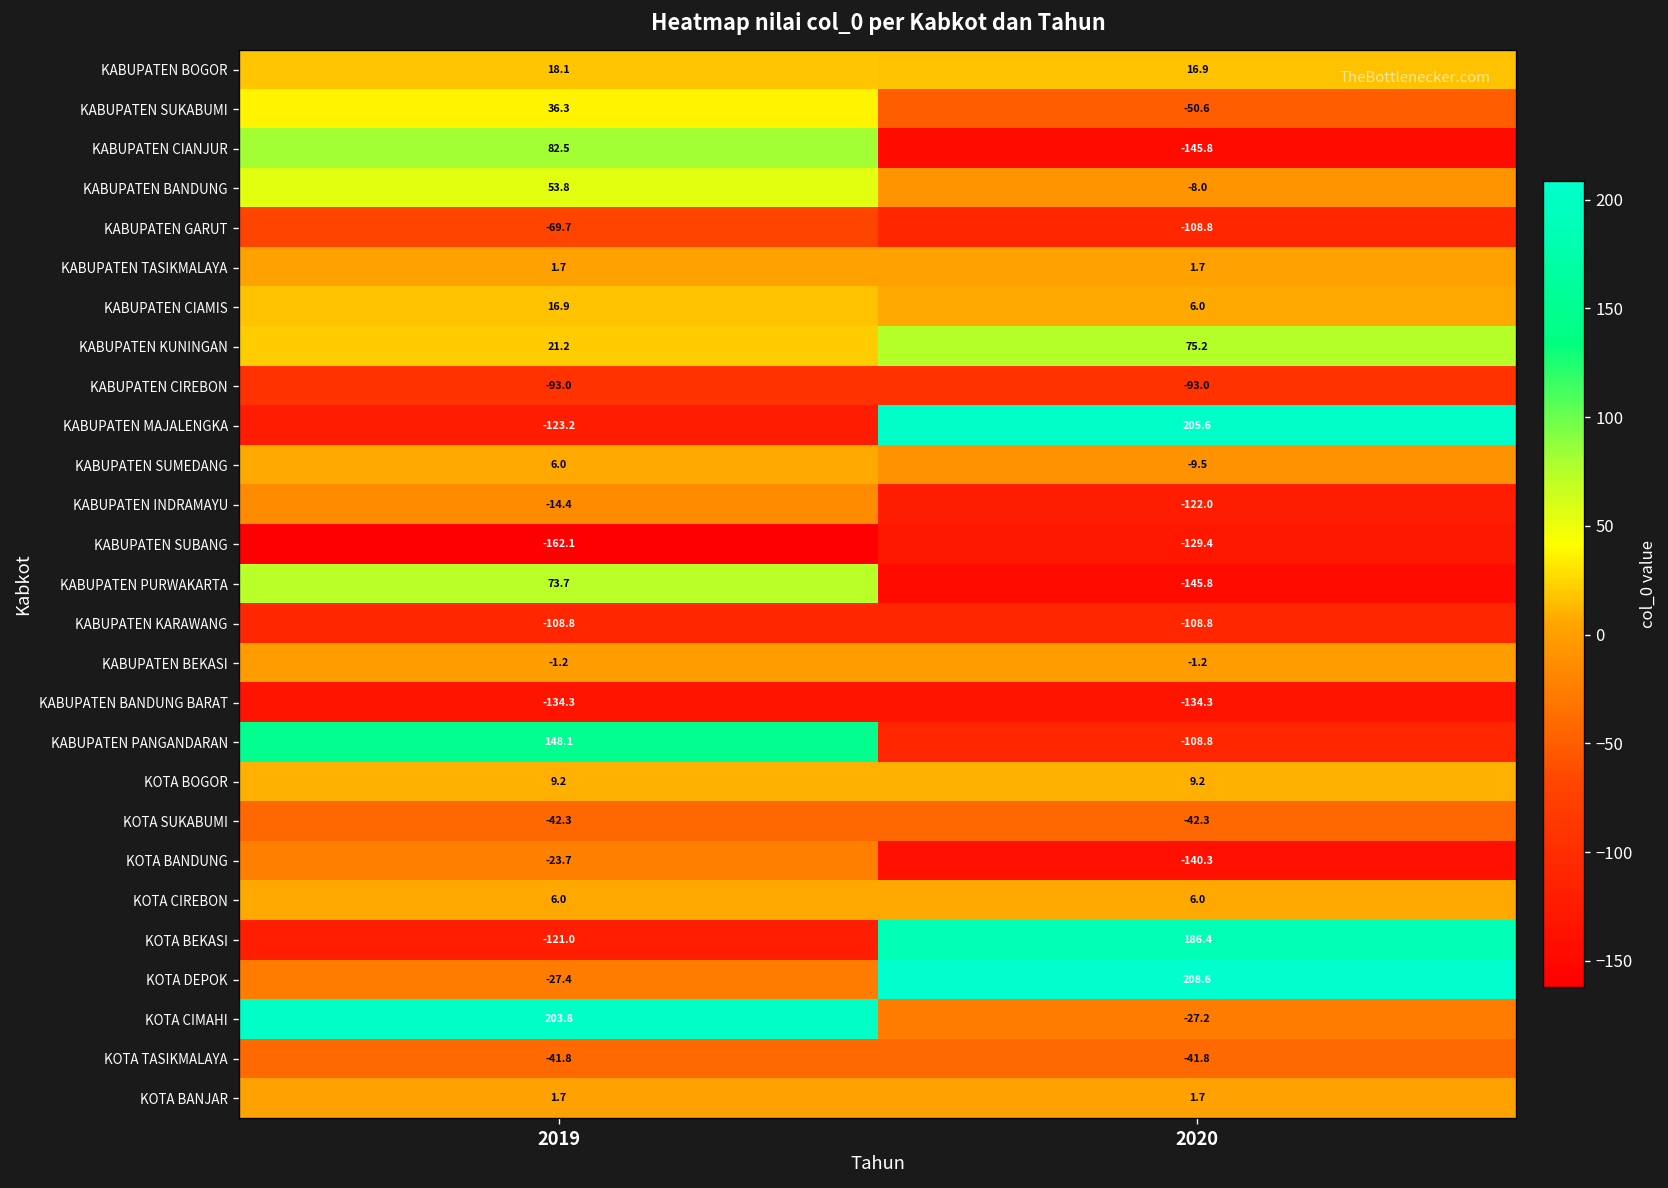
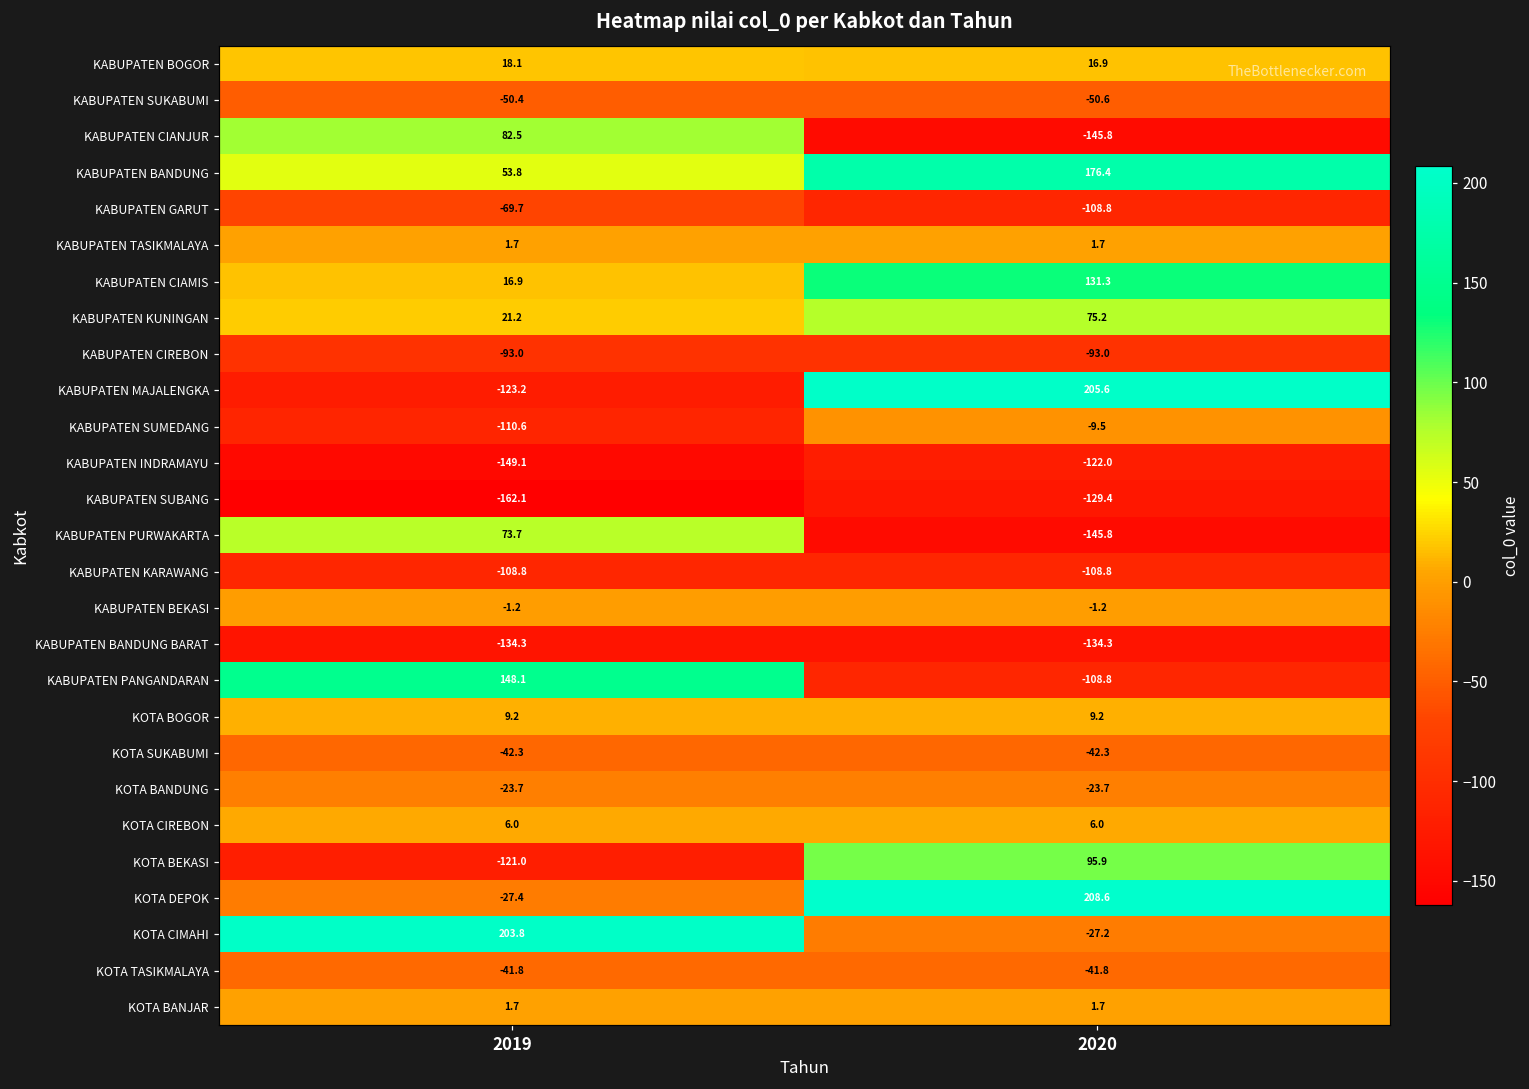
  {
    "KABUPATEN BOGOR": {
      "2019": 18.1
    },
    "KABUPATEN SUKABUMI": {
-     "2019": 36.3,
+     "2019": -50.4,
      "2020": -50.6
    },
    "KABUPATEN CIANJUR": {
      "2019": 82.5,
      "2020": -145.8
    },
    "KABUPATEN BANDUNG": {
      "2019": 53.8,
-     "2020": -8.0
+     "2020": 176.4
    },
    "KABUPATEN GARUT": {
      "2019": -69.7,
      "2020": -108.8
    },
    "KABUPATEN TASIKMALAYA": {
      "2019": 1.7,
      "2020": 1.7
    },
    "KABUPATEN CIAMIS": {
      "2019": 16.9,
-     "2020": 6.0
+     "2020": 131.3
    },
    "KABUPATEN KUNINGAN": {
      "2019": 21.2,
      "2020": 75.2
    },
    "KABUPATEN CIREBON": {
      "2019": -93.0,
      "2020": -93.0
    },
    "KABUPATEN MAJALENGKA": {
      "2019": -123.2,
      "2020": 205.6
    },
    "KABUPATEN SUMEDANG": {
-     "2019": 6.0,
+     "2019": -110.6,
      "2020": -9.5
    },
    "KABUPATEN INDRAMAYU": {
-     "2019": -14.4,
+     "2019": -149.1,
      "2020": -122.0
    },
    "KABUPATEN SUBANG": {
      "2019": -162.1,
      "2020": -129.4
    },
    "KABUPATEN PURWAKARTA": {
      "2019": 73.7,
      "2020": -145.8
    },
    "KABUPATEN KARAWANG": {
      "2019": -108.8,
      "2020": -108.8
    },
    "KABUPATEN BEKASI": {
      "2019": -1.2,
      "2020": -1.2
    },
    "KABUPATEN BANDUNG BARAT": {
      "2019": -134.3,
      "2020": -134.3
    },
    "KABUPATEN PANGANDARAN": {
      "2019": 148.1,
      "2020": -108.8
    },
    "KOTA BOGOR": {
      "2019": 9.2,
      "2020": 9.2
    },
    "KOTA SUKABUMI": {
      "2019": -42.3,
      "2020": -42.3
    },
    "KOTA BANDUNG": {
      "2019": -23.7,
-     "2020": -140.3
+     "2020": -23.7
    },
    "KOTA CIREBON": {
      "2019": 6.0,
      "2020": 6.0
    },
    "KOTA BEKASI": {
      "2019": -121.0,
-     "2020": 186.4
+     "2020": 95.9
    },
    "KOTA DEPOK": {
      "2019": -27.4,
      "2020": 208.6
    },
    "KOTA CIMAHI": {
      "2019": 203.8,
      "2020": -27.2
    },
    "KOTA TASIKMALAYA": {
      "2019": -41.8,
      "2020": -41.8
    },
    "KOTA BANJAR": {
      "2019": 1.7,
      "2020": 1.7
    }
  }
